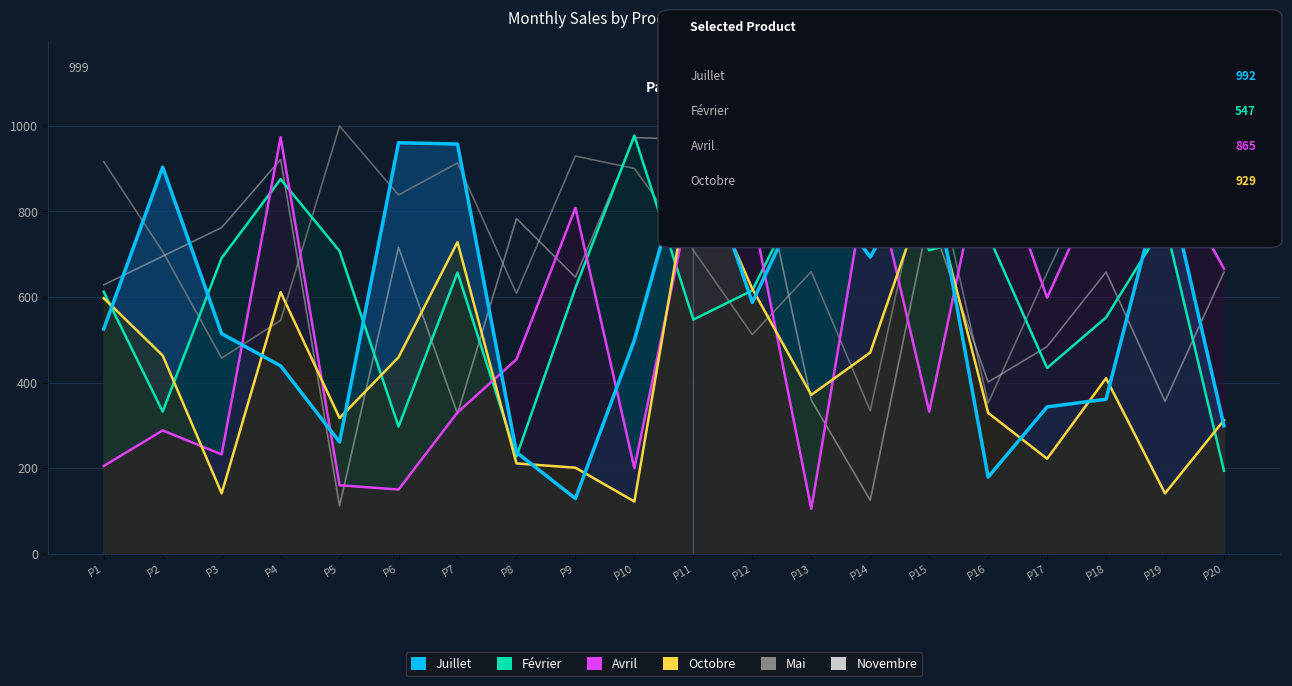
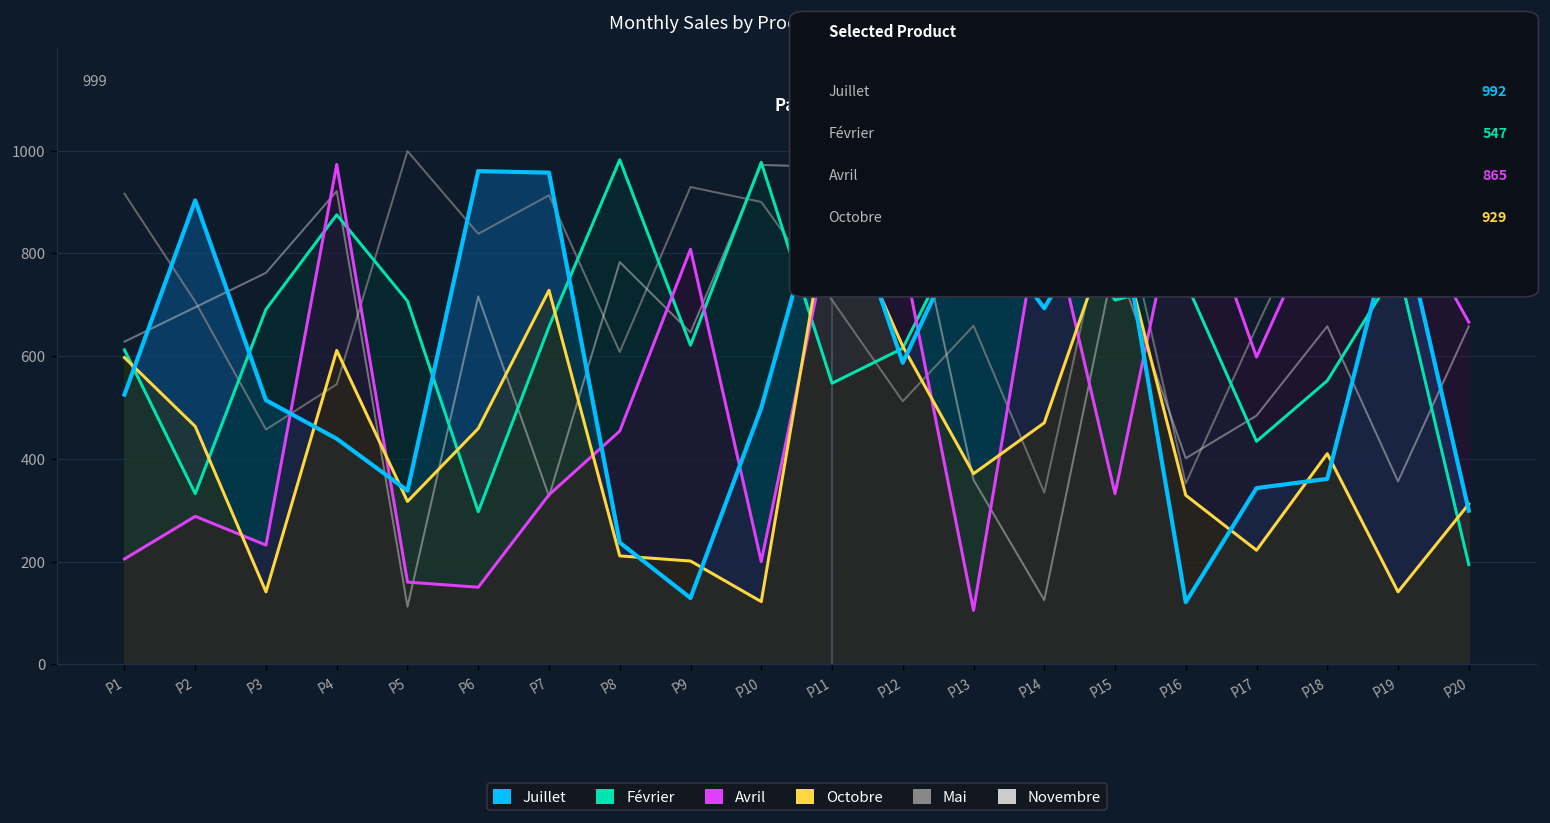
  {
    "Juillet": {
      "P1": 530,
      "P2": 900,
      "P3": 510,
      "P4": 440,
-     "P5": 260,
+     "P5": 340,
      "P6": 960,
      "P7": 960,
      "P8": 240,
      "P9": 130,
      "P10": 500,
      "P12": 590,
      "P13": 880,
      "P14": 690,
      "P15": 930,
-     "P16": 180,
+     "P16": 120,
      "P17": 340,
      "P18": 360,
      "P19": 900,
      "P20": 300
    },
    "Février": {
      "P1": 610,
      "P2": 330,
      "P3": 690,
      "P4": 880,
      "P5": 710,
      "P6": 300,
      "P7": 660,
-     "P8": 230,
+     "P8": 980,
      "P9": 620,
      "P11": 550,
      "P13": 890,
      "P14": 940,
      "P15": 710,
      "P16": 740,
      "P17": 430,
      "P18": 550,
      "P19": 770,
      "P20": 190
    }
  }
